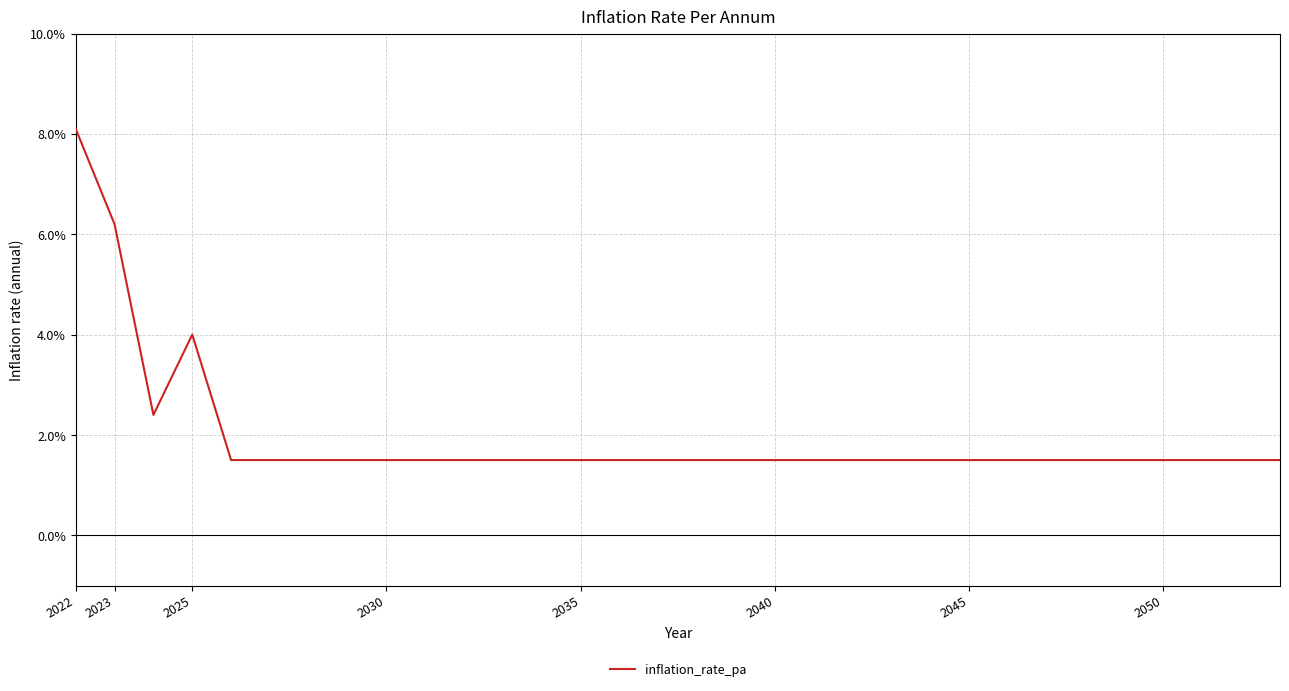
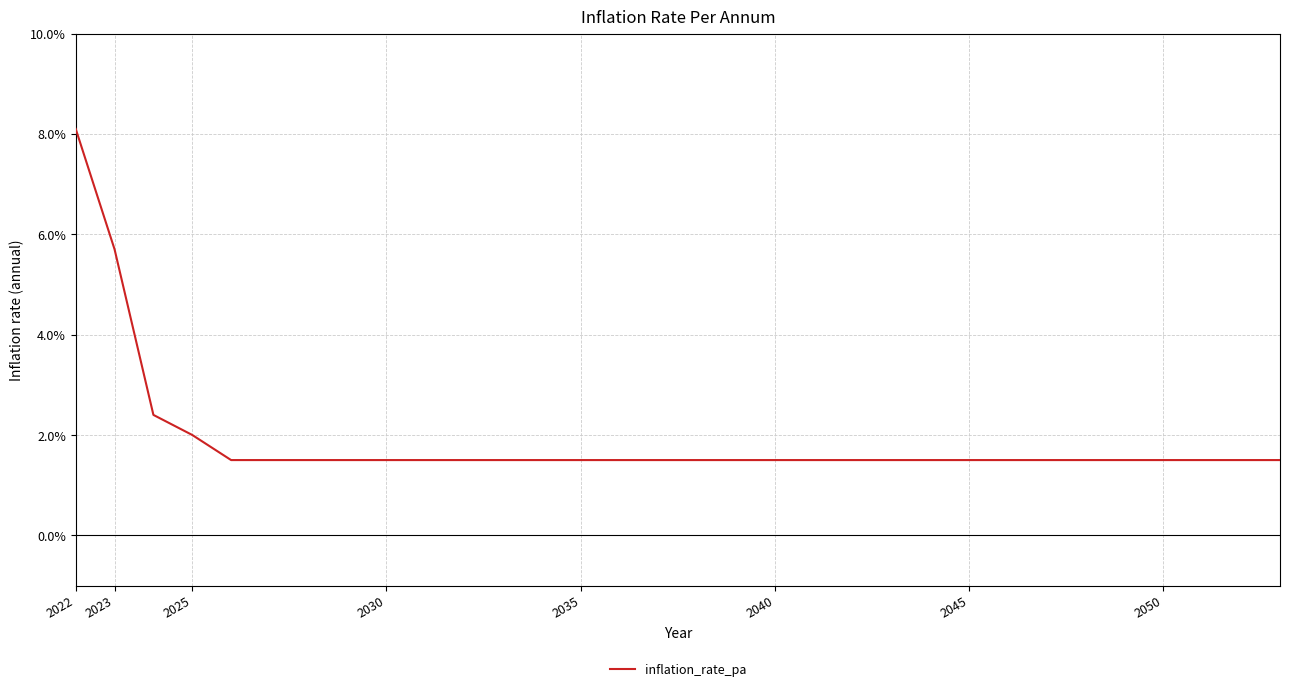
  {
    "2022": "8.1%",
-   "2023": "6.2%",
-   "2025": "4.0%",
+   "2023": "5.7%",
+   "2025": "2.0%",
    "2030": "1.5%",
    "2035": "1.5%",
    "2040": "1.5%",
    "2045": "1.5%",
    "2050": "1.5%"
  }
